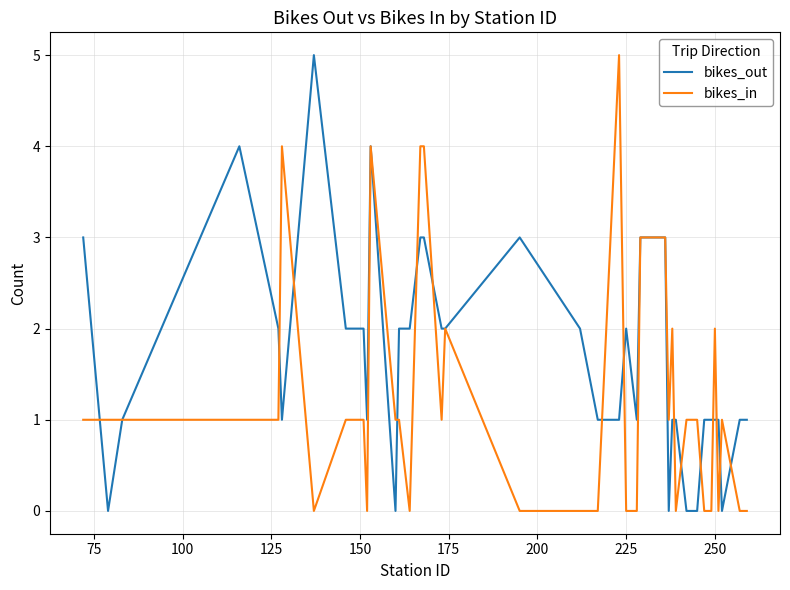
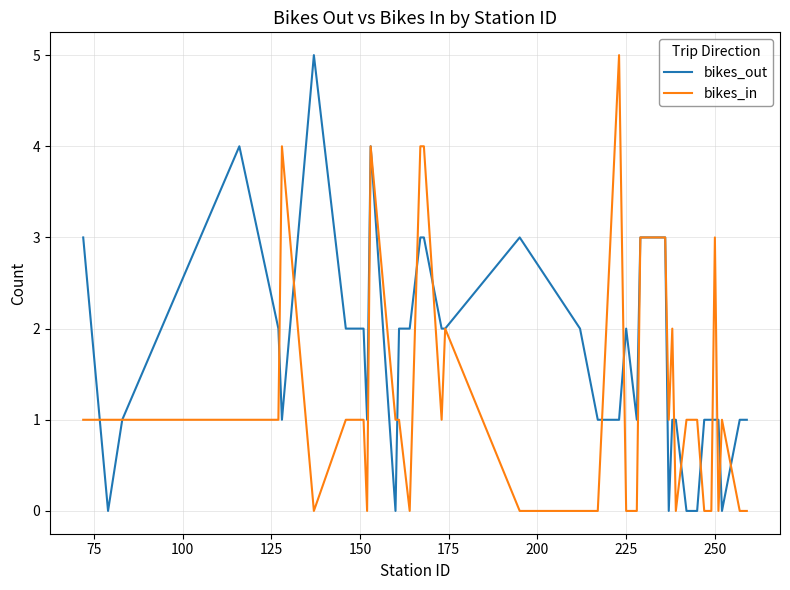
  {
    "bikes_out": {
      "225": 2,
      "250": 1
    },
    "bikes_in": {
      "225": 0,
-     "250": 2
+     "250": 3
    }
  }
